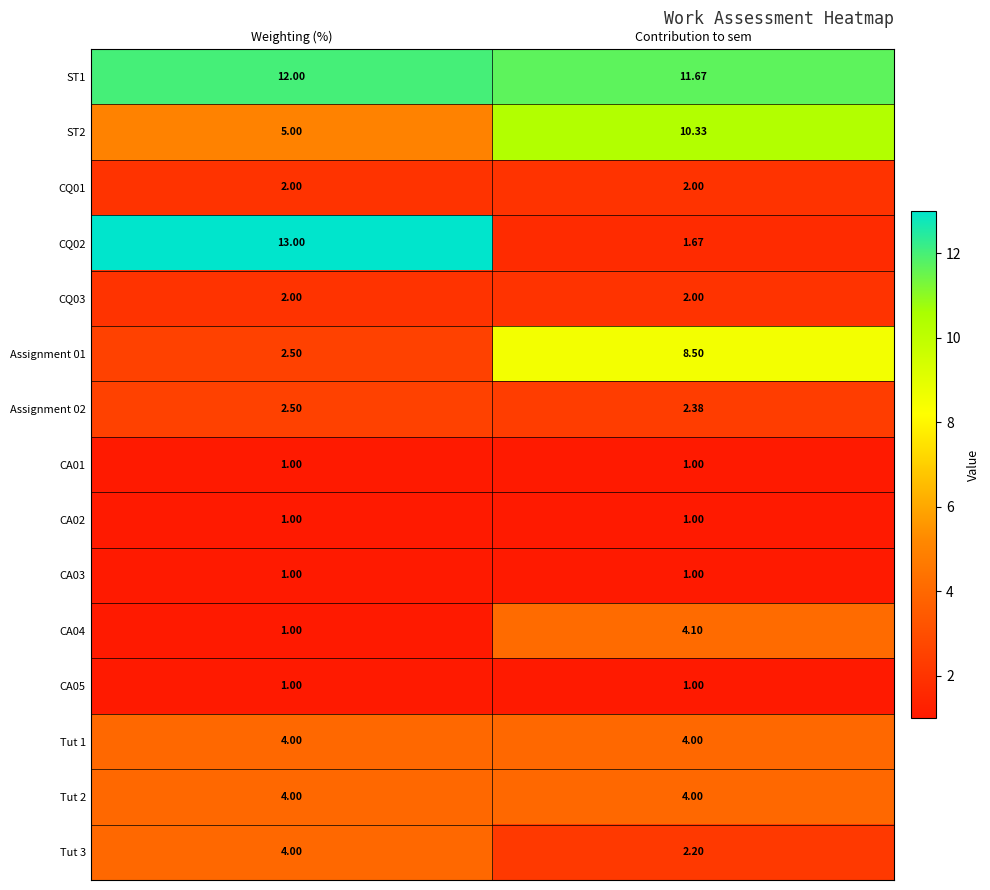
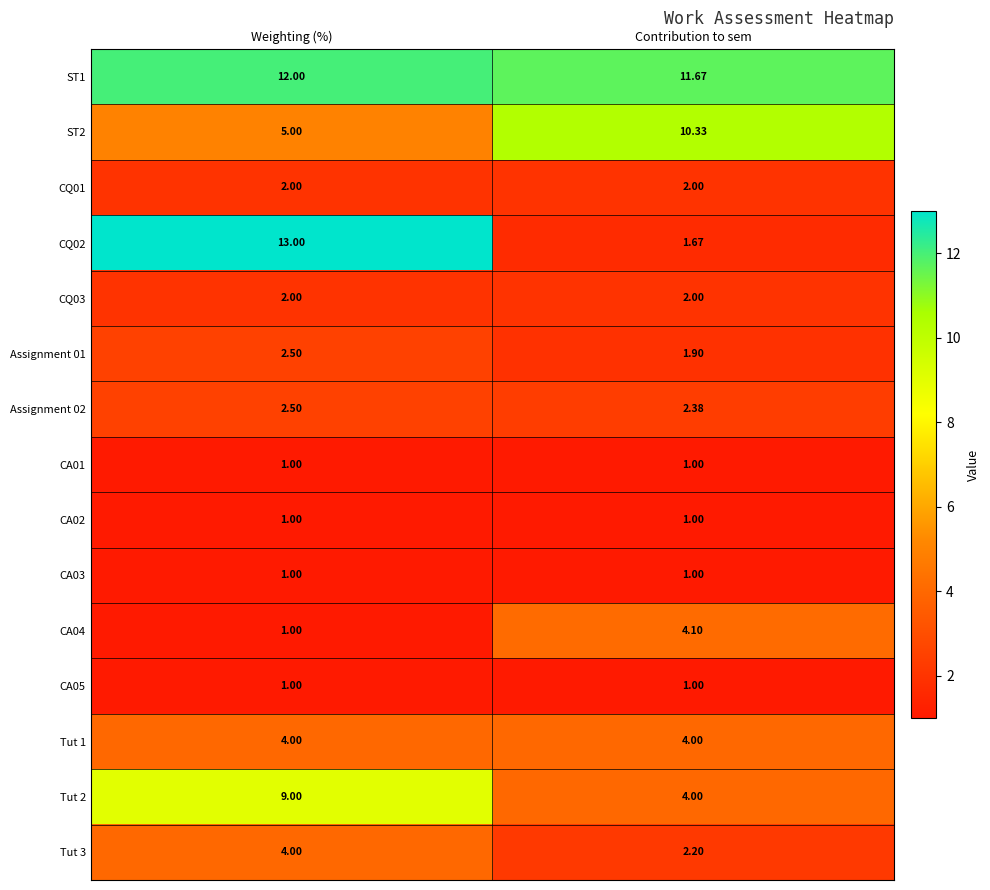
  {
    "ST1": {
      "Weighting (%)": 12.00,
      "Contribution to sem": 11.67
    },
    "ST2": {
      "Weighting (%)": 5.00,
      "Contribution to sem": 10.33
    },
    "CQ01": {
      "Weighting (%)": 2.00,
      "Contribution to sem": 2.00
    },
    "CQ02": {
      "Weighting (%)": 13.00,
      "Contribution to sem": 1.67
    },
    "CQ03": {
      "Weighting (%)": 2.00,
      "Contribution to sem": 2.00
    },
    "Assignment 01": {
      "Weighting (%)": 2.50,
-     "Contribution to sem": 8.50
+     "Contribution to sem": 1.90
    },
    "Assignment 02": {
      "Weighting (%)": 2.50,
      "Contribution to sem": 2.38
    },
    "CA01": {
      "Weighting (%)": 1.00,
      "Contribution to sem": 1.00
    },
    "CA02": {
      "Weighting (%)": 1.00,
      "Contribution to sem": 1.00
    },
    "CA03": {
      "Weighting (%)": 1.00,
      "Contribution to sem": 1.00
    },
    "CA04": {
      "Weighting (%)": 1.00,
      "Contribution to sem": 4.10
    },
    "CA05": {
      "Weighting (%)": 1.00,
      "Contribution to sem": 1.00
    },
    "Tut 1": {
      "Weighting (%)": 4.00,
      "Contribution to sem": 4.00
    },
    "Tut 2": {
-     "Weighting (%)": 4.00,
+     "Weighting (%)": 9.00,
      "Contribution to sem": 4.00
    },
    "Tut 3": {
      "Weighting (%)": 4.00,
      "Contribution to sem": 2.20
    }
  }
